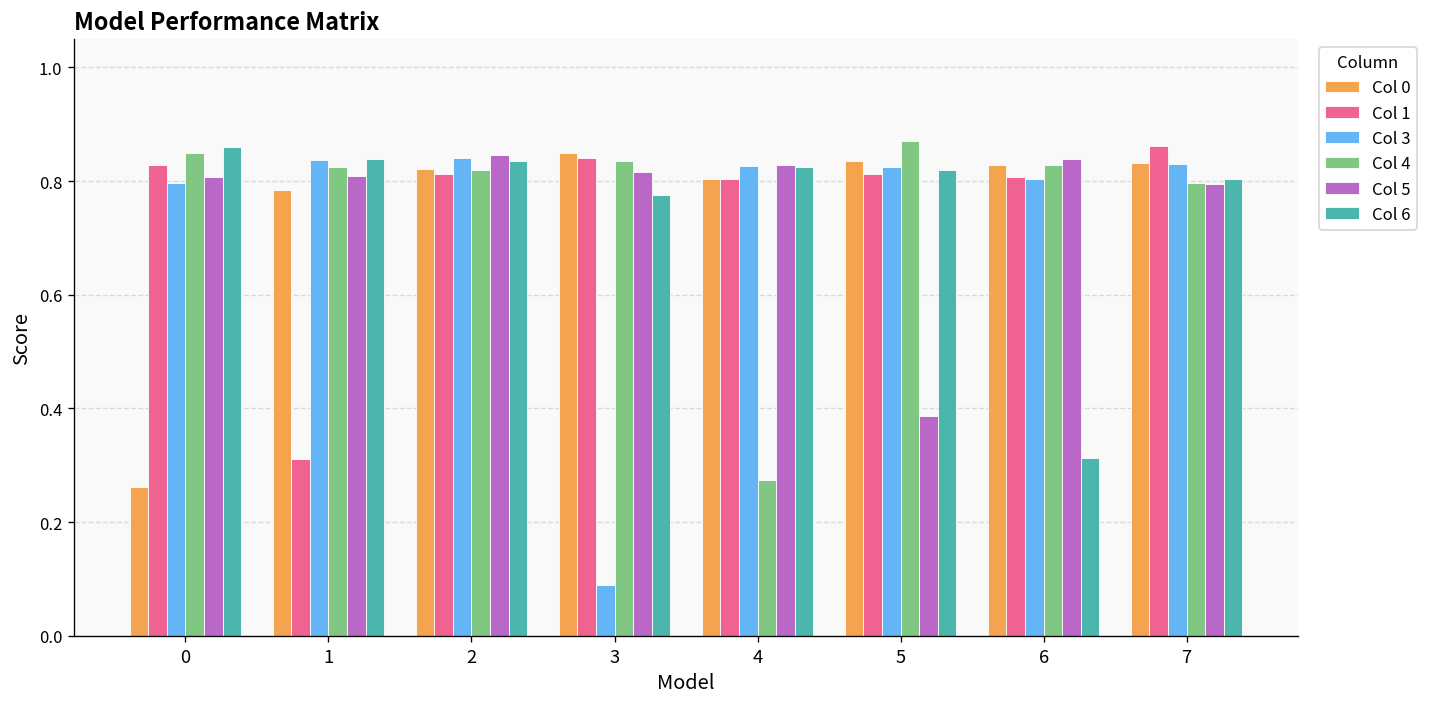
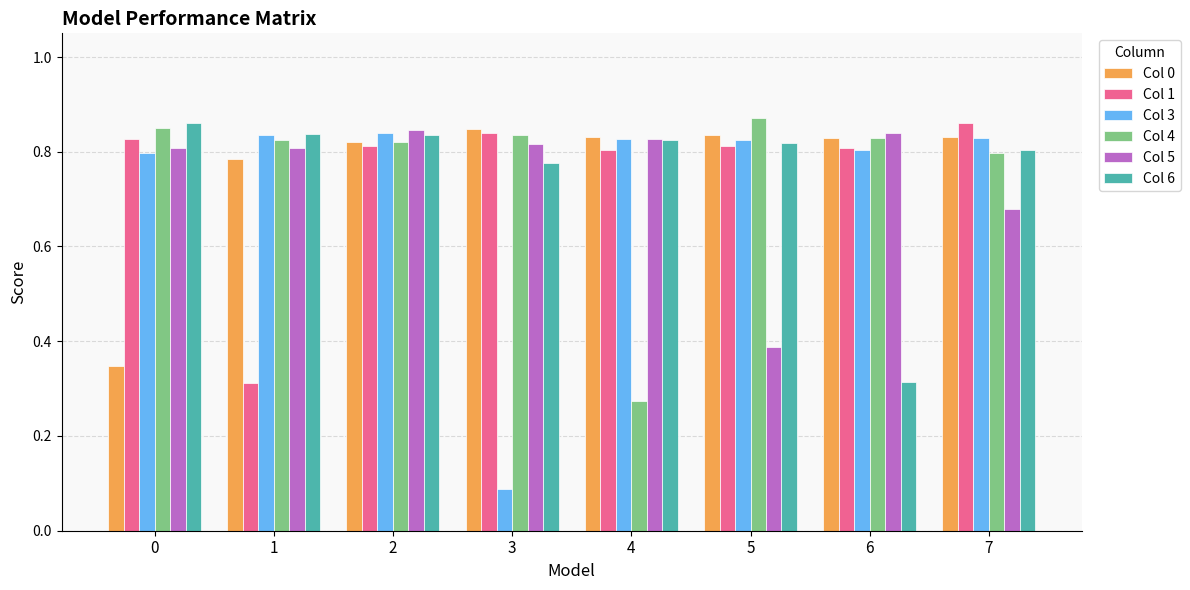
  {
    "Col 0": {
-     "0": 0.26,
+     "0": 0.35,
      "1": 0.78,
      "2": 0.82,
      "3": 0.85,
-     "4": 0.80,
+     "4": 0.83,
      "5": 0.84,
      "6": 0.83,
      "7": 0.83
    },
    "Col 1": {
      "0": 0.83,
      "1": 0.31,
      "2": 0.81,
      "3": 0.84,
      "4": 0.80,
      "5": 0.81,
      "6": 0.81,
      "7": 0.86
    },
    "Col 3": {
      "0": 0.80,
      "1": 0.84,
      "2": 0.84,
      "3": 0.09,
      "4": 0.83,
      "5": 0.83,
      "6": 0.80,
      "7": 0.83
    },
    "Col 4": {
      "0": 0.85,
      "1": 0.83,
      "2": 0.82,
      "3": 0.84,
      "4": 0.27,
      "5": 0.87,
      "6": 0.83,
      "7": 0.80
    },
    "Col 5": {
      "0": 0.81,
      "1": 0.81,
      "2": 0.85,
      "3": 0.82,
      "4": 0.83,
      "5": 0.39,
      "6": 0.84,
-     "7": 0.79
+     "7": 0.68
    },
    "Col 6": {
      "0": 0.86,
      "1": 0.84,
      "2": 0.84,
      "3": 0.78,
      "4": 0.82,
      "5": 0.82,
      "6": 0.31,
      "7": 0.80
    }
  }
